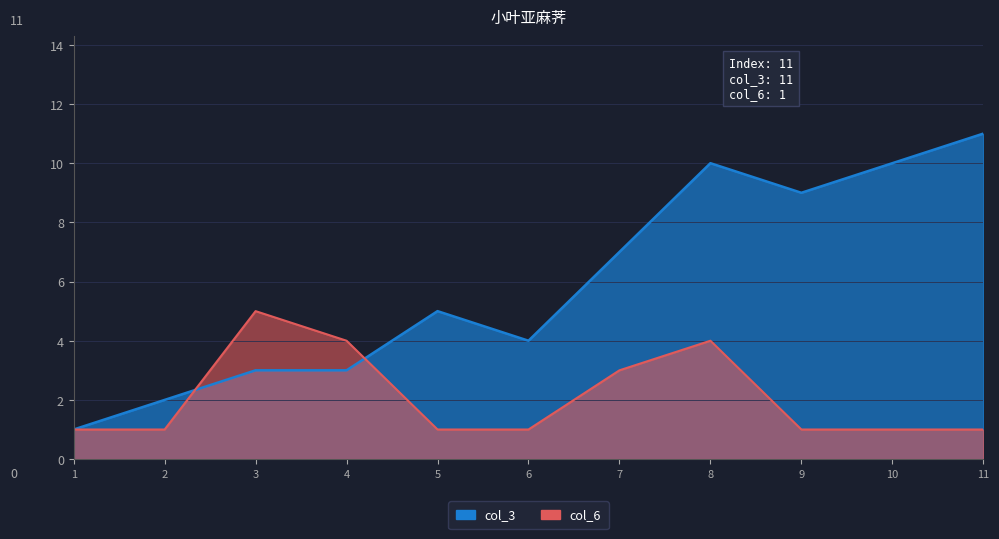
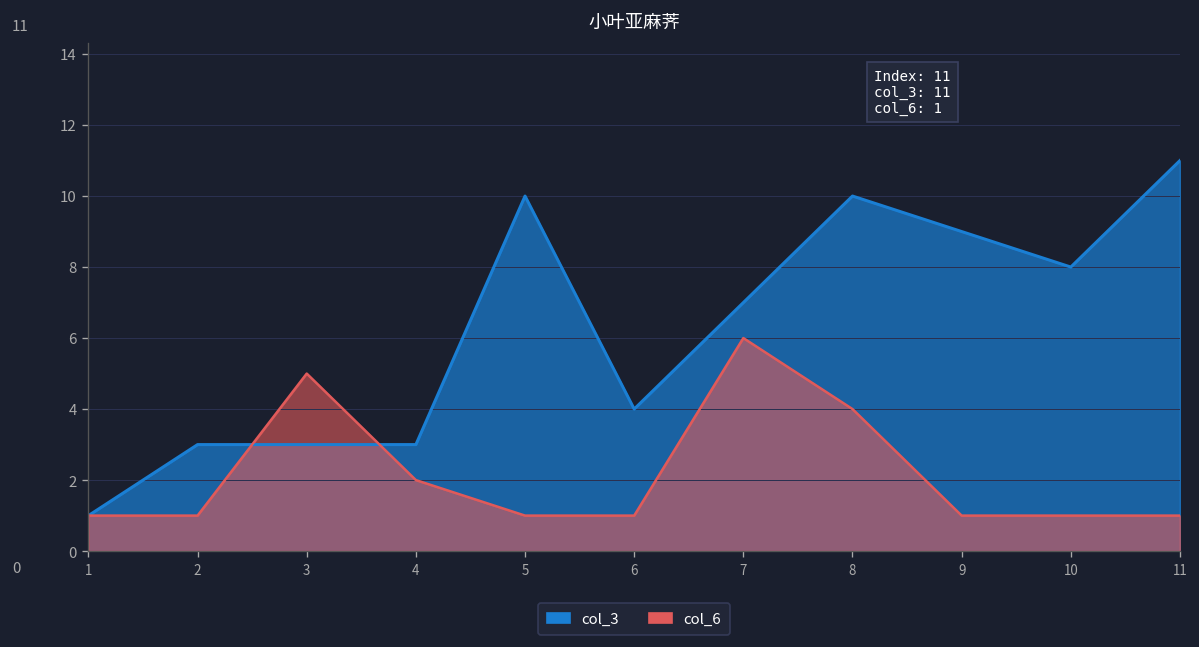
  {
    "col_3": {
-     "2": 2,
+     "2": 3,
      "3": 3,
      "4": 3,
-     "5": 5,
+     "5": 10,
      "6": 4,
      "7": 7,
      "8": 10,
      "9": 9,
-     "10": 10,
+     "10": 8,
      "11": 11
    },
    "col_6": {
      "2": 1,
      "3": 5,
-     "4": 4,
+     "4": 2,
      "5": 1,
      "6": 1,
-     "7": 3,
+     "7": 6,
      "8": 4,
      "9": 1,
      "10": 1,
      "11": 1
    }
  }
